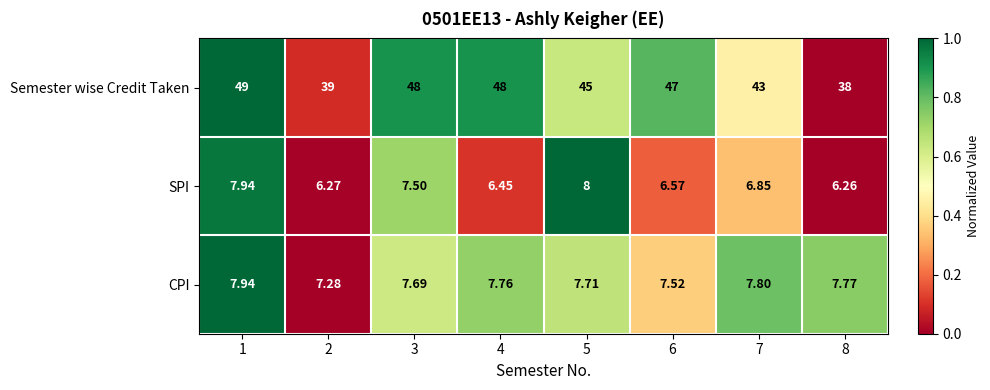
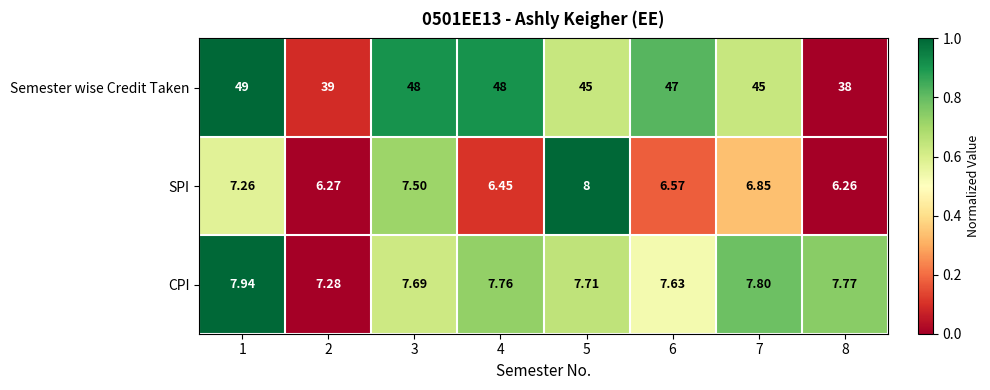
  {
    "Semester wise Credit Taken": {
      "1": 49,
      "2": 39,
      "3": 48,
      "4": 48,
      "5": 45,
      "6": 47,
-     "7": 43,
+     "7": 45,
      "8": 38
    },
    "SPI": {
-     "1": 7.94,
+     "1": 7.26,
      "2": 6.27,
      "3": 7.50,
      "4": 6.45,
      "5": 8,
      "6": 6.57,
      "7": 6.85,
      "8": 6.26
    },
    "CPI": {
      "1": 7.94,
      "2": 7.28,
      "3": 7.69,
      "4": 7.76,
      "5": 7.71,
-     "6": 7.52,
+     "6": 7.63,
      "7": 7.80,
      "8": 7.77
    }
  }
